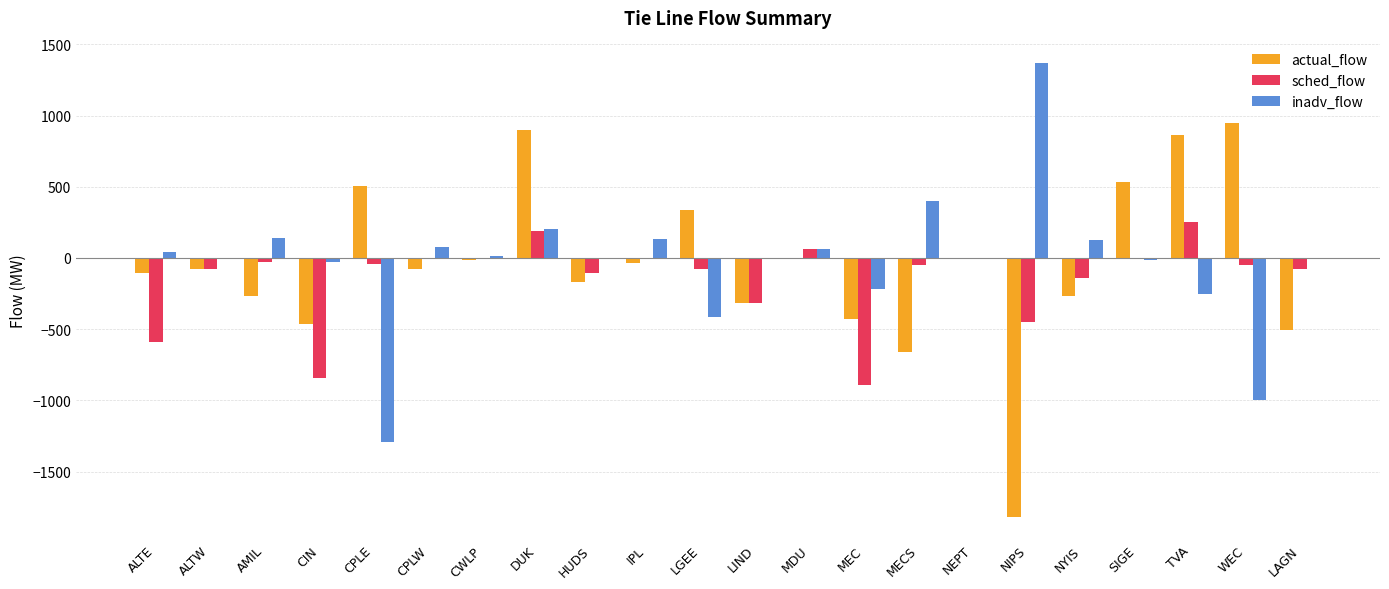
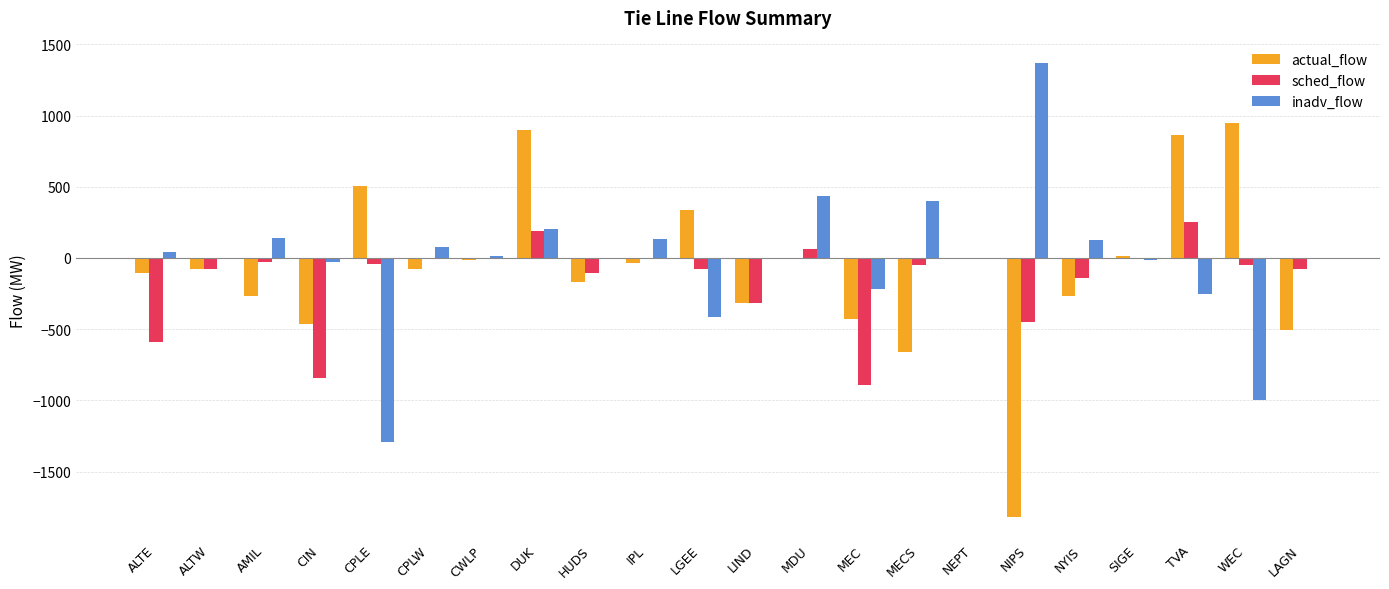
  {
    "actual_flow": {
      "ALTE": -110,
      "ALTW": -80,
      "AMIL": -270,
      "CIN": -460,
      "CPLE": 510,
      "CPLW": -80,
      "DUK": 900,
      "HUDS": -170,
      "IPL": -40,
      "LGEE": 340,
      "LIND": -320,
      "MDU": 0,
      "MEC": -430,
      "MECS": -660,
      "NEPT": 0,
      "NIPS": -1820,
      "NYIS": -260,
-     "SIGE": 540,
+     "SIGE": 10,
      "TVA": 860,
      "WEC": 950,
      "LAGN": -510
    },
    "sched_flow": {
      "ALTE": -590,
      "ALTW": -80,
      "AMIL": -30,
      "CIN": -850,
      "CPLE": -40,
      "CPLW": 0,
      "CWLP": 0,
      "DUK": 190,
      "HUDS": -100,
      "IPL": 0,
      "LGEE": -80,
      "LIND": -320,
      "MDU": 60,
      "MEC": -890,
      "MECS": -50,
      "NEPT": 0,
      "NIPS": -450,
      "NYIS": -140,
      "SIGE": 0,
      "TVA": 260,
      "WEC": -50,
      "LAGN": -80
    },
    "inadv_flow": {
      "ALTE": 40,
      "ALTW": 0,
      "AMIL": 140,
      "CIN": -30,
      "CPLE": -1290,
      "CPLW": 80,
      "DUK": 200,
      "HUDS": 0,
      "IPL": 130,
      "LGEE": -410,
      "LIND": 0,
-     "MDU": 60,
+     "MDU": 440,
      "MEC": -220,
      "MECS": 400,
      "NEPT": 0,
      "NIPS": 1370,
      "NYIS": 120,
      "TVA": -250,
      "WEC": -1000,
      "LAGN": 0
    }
  }
